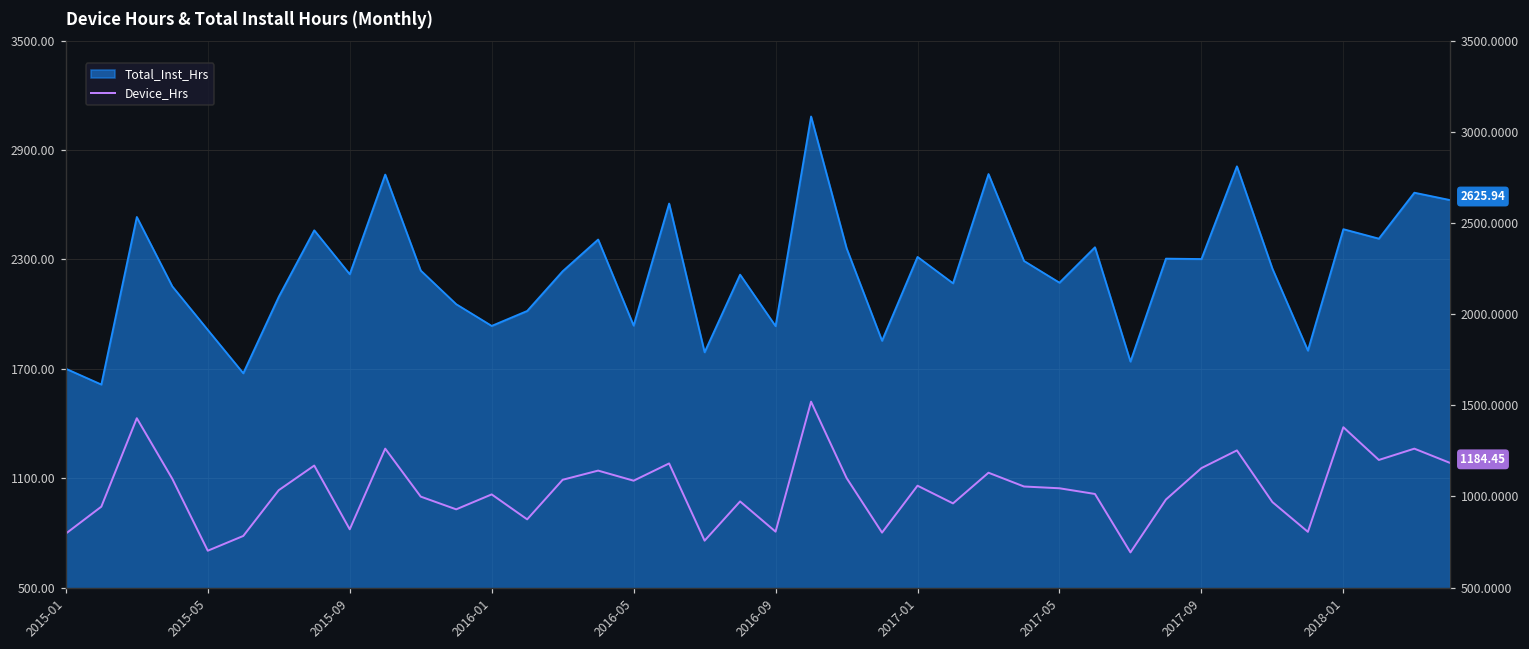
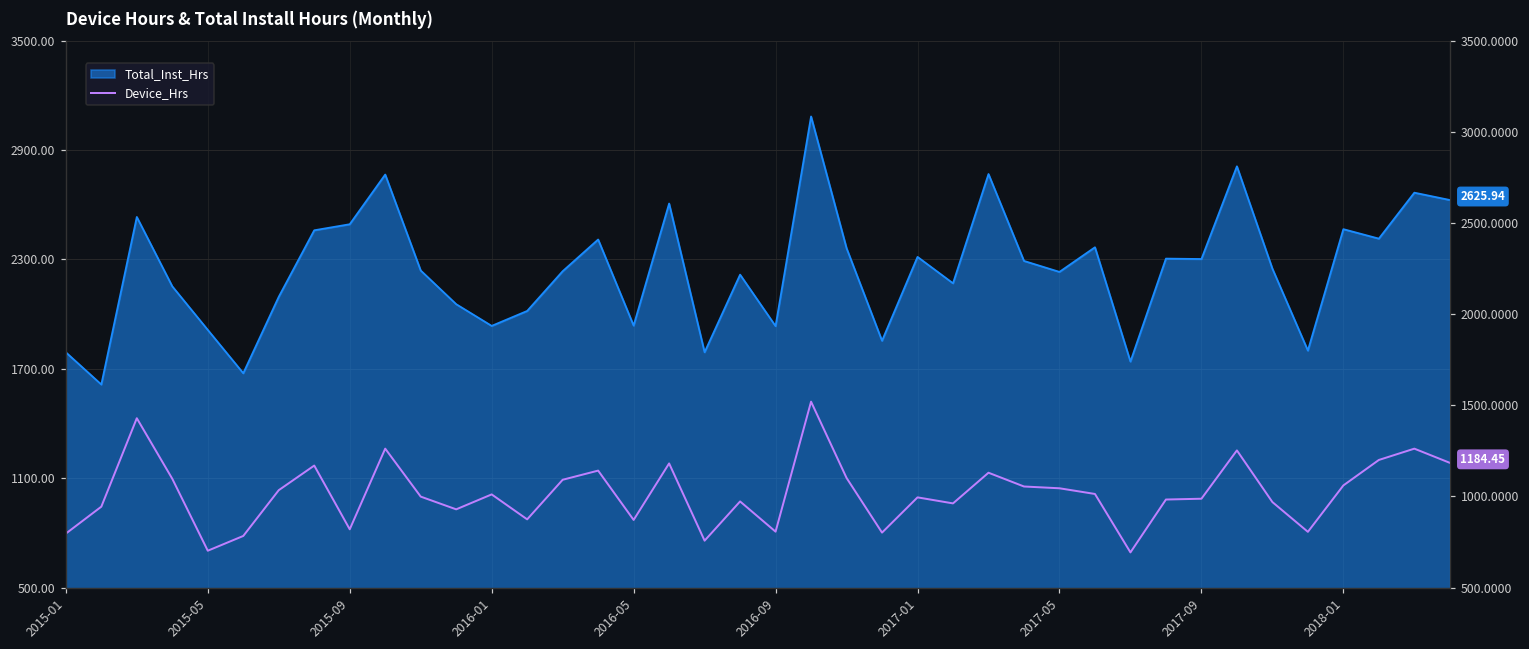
  {
    "Total_Inst_Hrs": {
-     "2015-01": 1700,
+     "2015-01": 1790,
      "2015-05": 1910,
-     "2015-09": 2220,
+     "2015-09": 2490,
      "2016-01": 1940,
      "2016-05": 1940,
      "2016-09": 1930,
      "2017-01": 2310,
-     "2017-05": 2170,
+     "2017-05": 2230,
      "2017-09": 2300,
      "2018-01": 2470
    },
    "Device_Hrs": {
      "2015-01": 800,
      "2015-05": 700,
      "2015-09": 820,
      "2016-01": 1010,
-     "2016-05": 1090,
+     "2016-05": 870,
      "2016-09": 810,
-     "2017-01": 1060,
+     "2017-01": 1000,
      "2017-05": 1040,
-     "2017-09": 1160,
-     "2018-01": 1380
+     "2017-09": 990,
+     "2018-01": 1060
    }
  }
